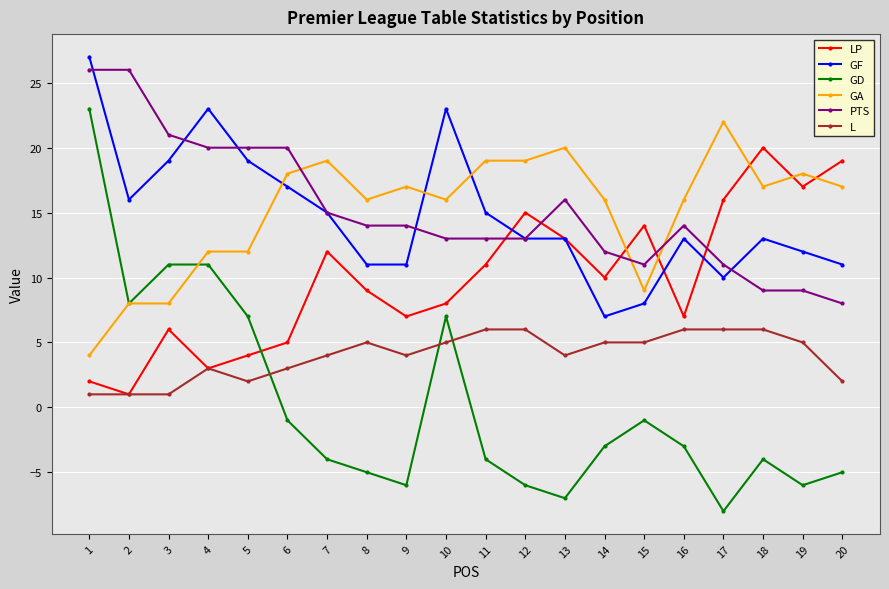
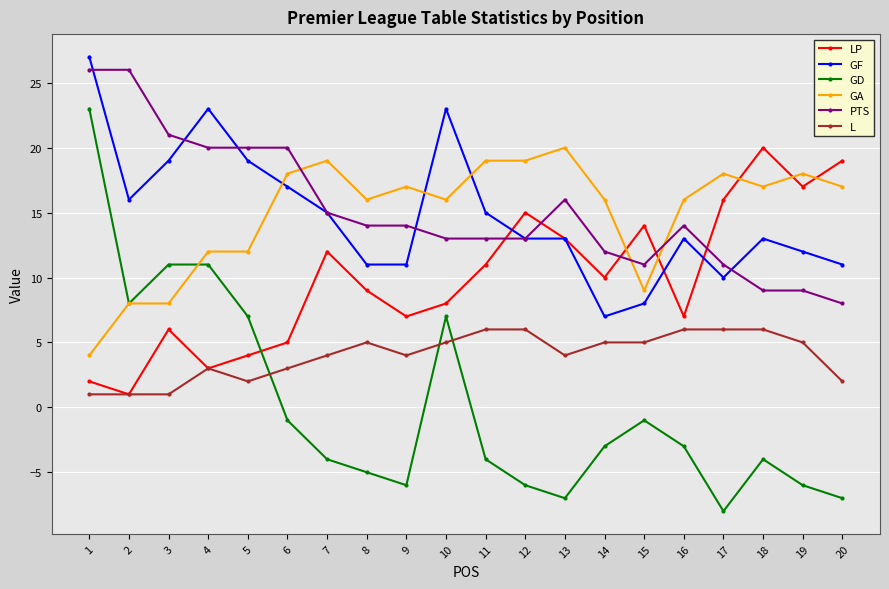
  {
    "LP": {
      "1": 2,
      "3": 6,
      "5": 4,
      "6": 5,
      "7": 12,
      "8": 9,
      "9": 7,
      "10": 8,
      "11": 11,
      "12": 15,
      "14": 10,
      "15": 14,
      "16": 7,
      "17": 16,
      "18": 20,
      "19": 17,
      "20": 19
    },
    "GF": {
      "1": 27,
      "2": 16,
      "3": 19,
      "4": 23,
      "5": 19,
      "6": 17,
      "8": 11,
      "9": 11,
      "10": 23,
      "11": 15,
      "14": 7,
      "15": 8,
      "16": 13,
      "17": 10,
      "18": 13,
      "19": 12,
      "20": 11
    },
    "GD": {
      "1": 23,
      "3": 11,
      "4": 11,
      "5": 7,
      "6": -1,
      "7": -4,
      "8": -5,
      "9": -6,
      "10": 7,
      "11": -4,
      "12": -6,
      "13": -7,
      "14": -3,
      "15": -1,
      "16": -3,
      "17": -8,
      "18": -4,
      "19": -6,
-     "20": -5
+     "20": -7
    },
    "GA": {
      "1": 4,
      "3": 8,
      "4": 12,
      "5": 12,
      "6": 18,
      "7": 19,
      "8": 16,
      "9": 17,
      "10": 16,
      "11": 19,
      "12": 19,
      "13": 20,
      "14": 16,
      "15": 9,
      "16": 16,
-     "17": 22,
+     "17": 18,
      "18": 17,
      "19": 18,
      "20": 17
    },
    "PTS": {
      "1": 26,
      "2": 26,
      "3": 21,
      "4": 20,
      "5": 20,
      "6": 20,
      "8": 14,
      "9": 14,
      "10": 13,
      "11": 13,
      "13": 16,
      "14": 12,
      "15": 11,
      "16": 14,
      "17": 11,
      "18": 9,
      "19": 9,
      "20": 8
    },
    "L": {
      "1": 1,
      "3": 1,
      "5": 2,
      "6": 3,
      "7": 4,
      "8": 5,
      "9": 4,
      "10": 5,
      "11": 6,
      "12": 6,
      "13": 4,
      "14": 5,
      "15": 5,
      "16": 6,
      "17": 6,
      "18": 6,
      "19": 5,
      "20": 2
    }
  }
